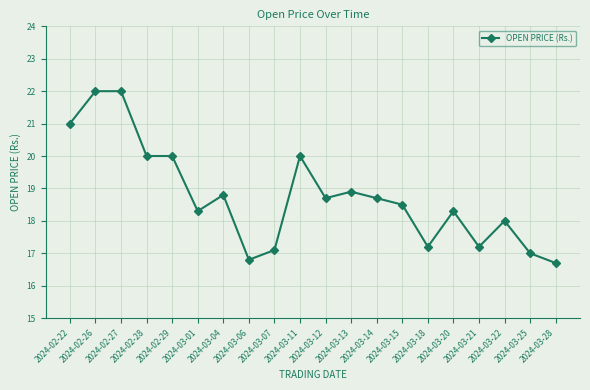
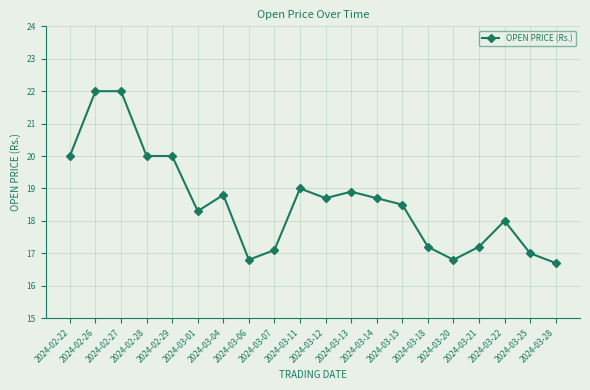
  {
-   "2024-02-22": 21,
+   "2024-02-22": 20,
    "2024-02-26": 22.0,
    "2024-02-27": 22.0,
    "2024-02-28": 20.0,
    "2024-02-29": 20.0,
    "2024-03-01": 18.3,
    "2024-03-04": 18.8,
    "2024-03-06": 16.8,
    "2024-03-07": 17.1,
-   "2024-03-11": 20,
+   "2024-03-11": 19,
    "2024-03-12": 18.7,
    "2024-03-13": 18.9,
    "2024-03-14": 18.7,
    "2024-03-15": 18.5,
    "2024-03-18": 17.2,
-   "2024-03-20": 18.3,
+   "2024-03-20": 16.8,
    "2024-03-21": 17.2,
    "2024-03-22": 18.0,
    "2024-03-25": 17.0,
    "2024-03-28": 16.7
  }
